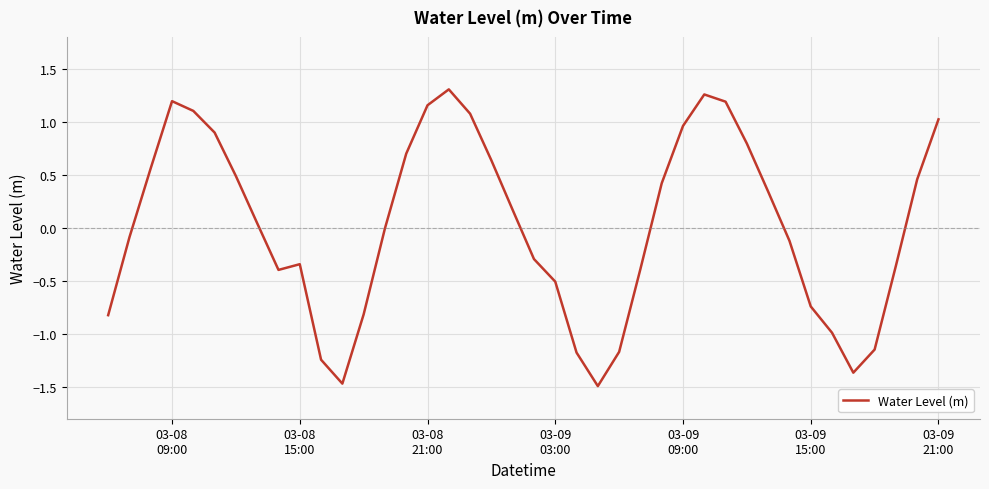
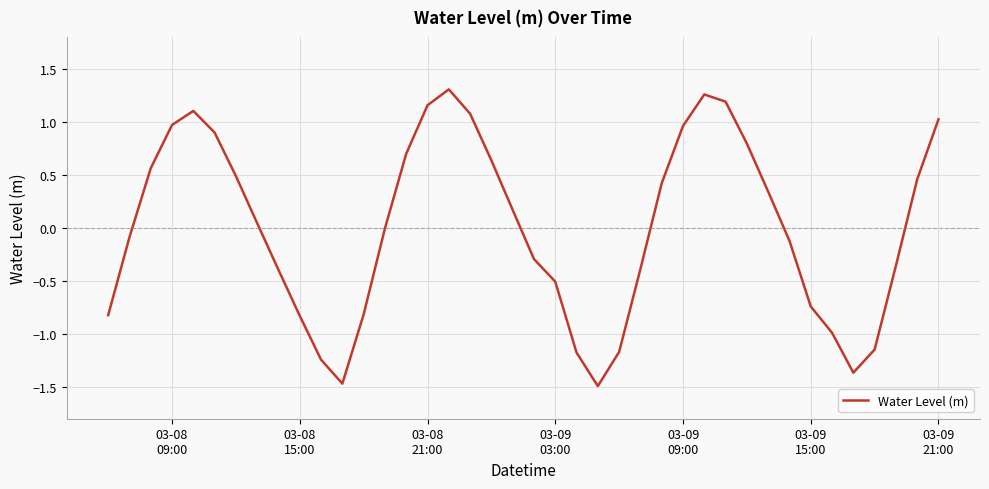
  {
-   "03-08 09:00": 1.19,
-   "03-08 15:00": -0.34,
+   "03-08 09:00": 0.97,
+   "03-08 15:00": -0.83,
    "03-08 21:00": 1.16,
    "03-09 03:00": -0.51,
    "03-09 09:00": 0.96,
    "03-09 15:00": -0.74,
    "03-09 21:00": 1.02
  }
